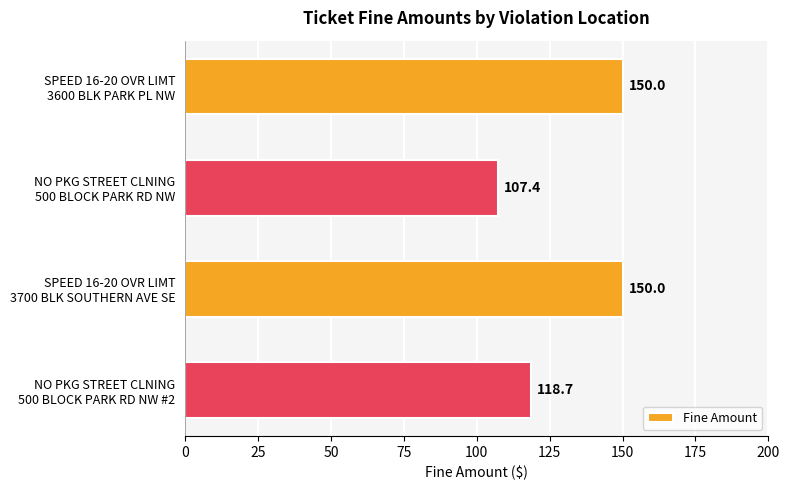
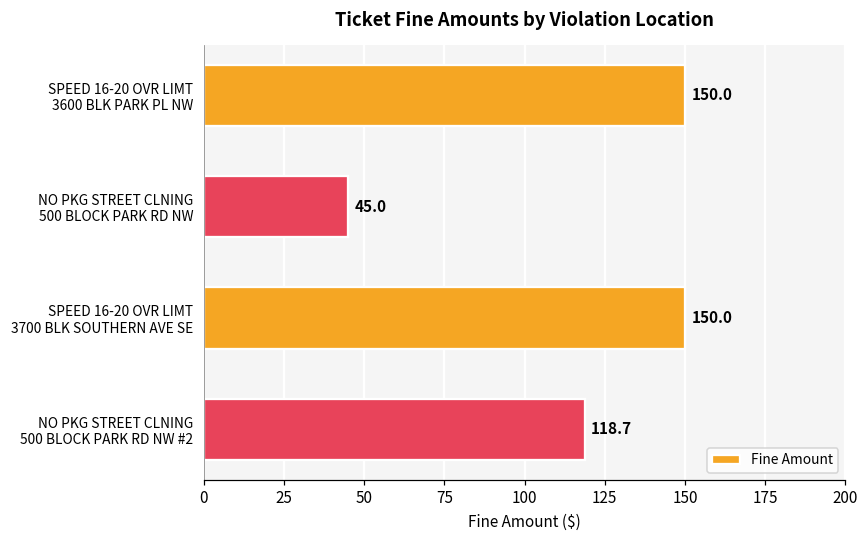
  {
    "SPEED 16-20 OVR LIMT 3600 BLK PARK PL NW": 150.0,
-   "NO PKG STREET CLNING 500 BLOCK PARK RD NW": 107.4,
+   "NO PKG STREET CLNING 500 BLOCK PARK RD NW": 45.0,
    "SPEED 16-20 OVR LIMT 3700 BLK SOUTHERN AVE SE": 150.0,
    "NO PKG STREET CLNING 500 BLOCK PARK RD NW #2": 118.7
  }
